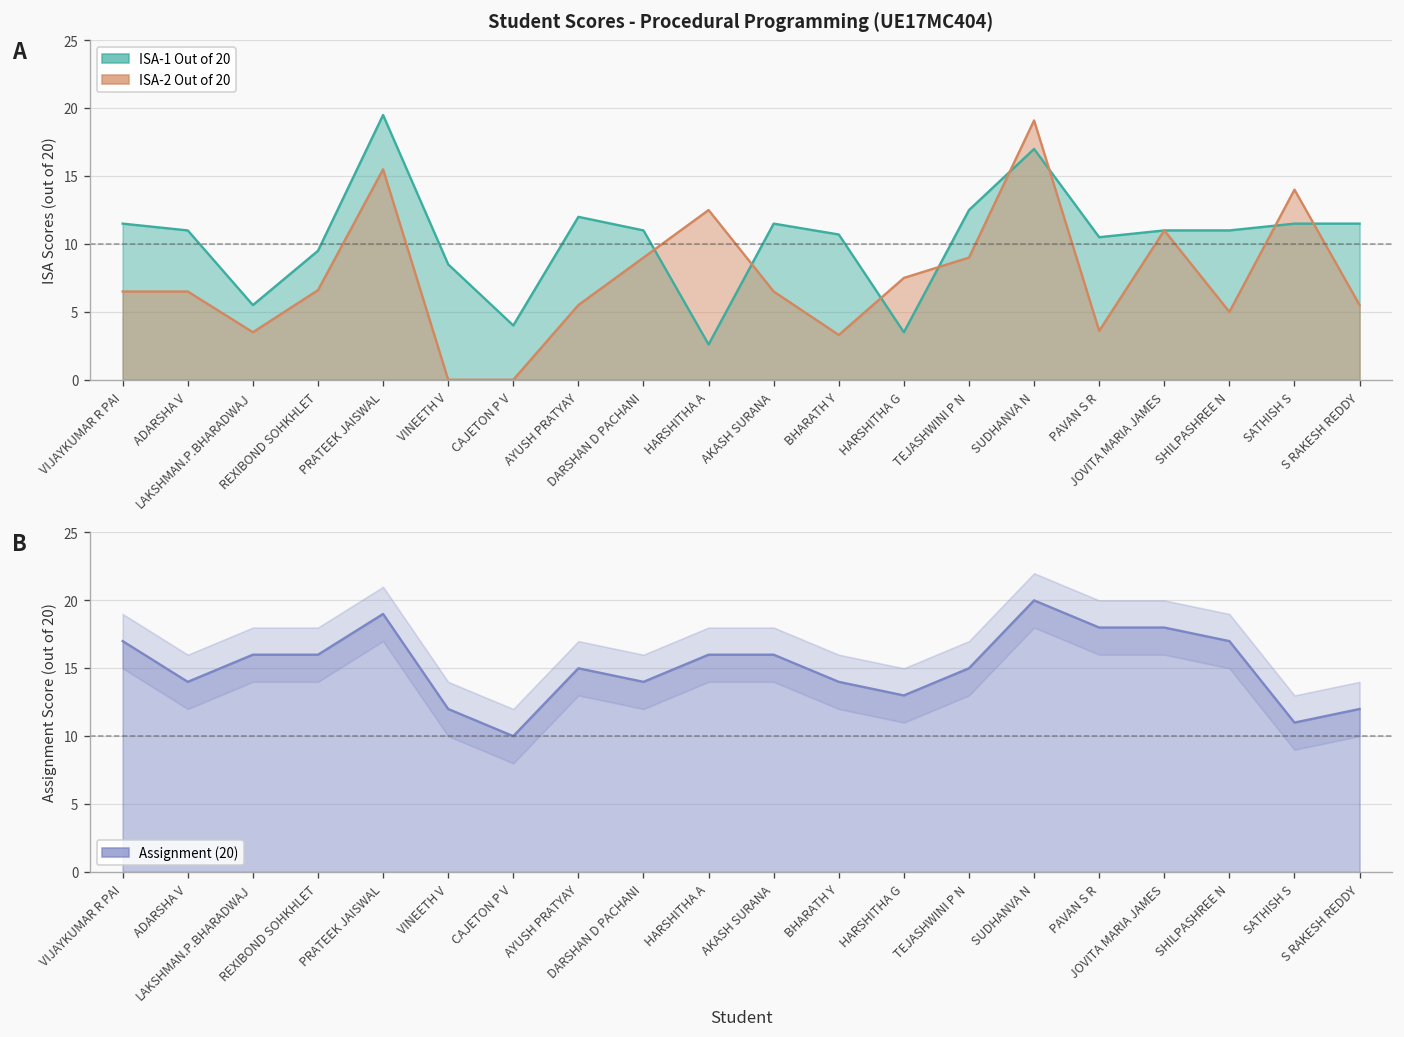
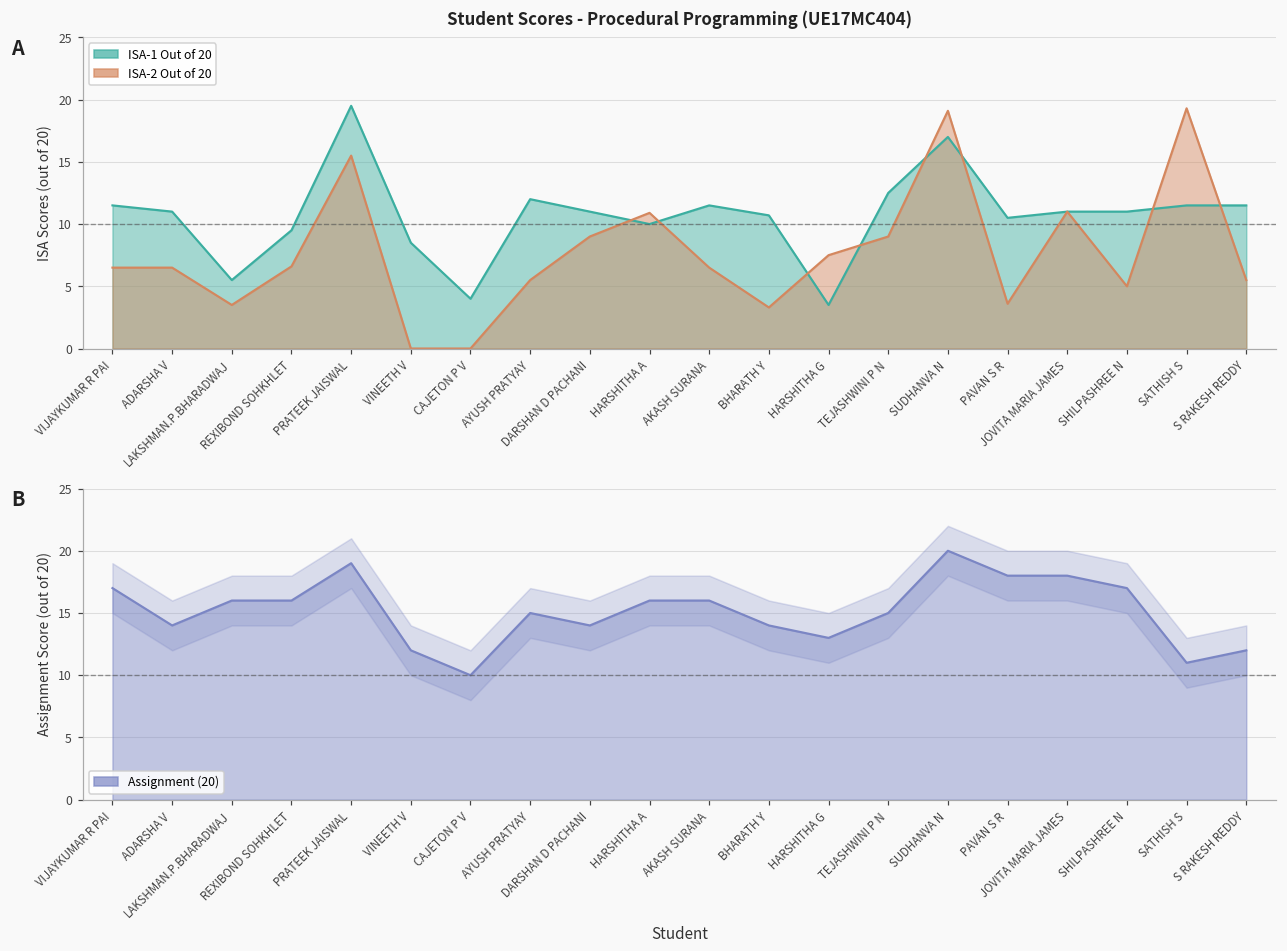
  {
    "Student Scores - Procedural Programming (UE17MC404)": {
      "ISA-1 Out of 20": {
        "VIJAYKUMAR R PAI": 11.5,
        "ADARSHA V": 11.0,
        "LAKSHMAN.P.BHARADWAJ": 5.5,
        "REXIBOND SOHKHLET": 9.5,
        "PRATEEK JAISWAL": 19.5,
        "VINEETH V": 8.5,
        "CAJETON P V": 4.0,
        "AYUSH PRATYAY": 12.0,
        "DARSHAN D PACHANI": 11.0,
-       "HARSHITHA A": 2.6,
+       "HARSHITHA A": 10.0,
        "AKASH SURANA": 11.5,
        "BHARATH Y": 10.7,
        "HARSHITHA G": 3.5,
        "TEJASHWINI P N": 12.5,
        "SUDHANVA N": 17.0,
        "PAVAN S R": 10.5,
        "SHILPASHREE N": 11.0,
        "SATHISH S": 11.5,
        "S RAKESH REDDY": 11.5
      },
      "ISA-2 Out of 20": {
        "VIJAYKUMAR R PAI": 6.5,
        "ADARSHA V": 6.5,
        "LAKSHMAN.P.BHARADWAJ": 3.5,
        "REXIBOND SOHKHLET": 6.6,
        "PRATEEK JAISWAL": 15.5,
        "VINEETH V": 0.0,
        "CAJETON P V": 0.0,
        "AYUSH PRATYAY": 5.5,
        "DARSHAN D PACHANI": 9.0,
-       "HARSHITHA A": 12.5,
+       "HARSHITHA A": 10.9,
        "AKASH SURANA": 6.5,
        "BHARATH Y": 3.3,
        "HARSHITHA G": 7.5,
        "TEJASHWINI P N": 9.0,
        "SUDHANVA N": 19.1,
        "PAVAN S R": 3.6,
        "SHILPASHREE N": 5.0,
-       "SATHISH S": 14.0,
+       "SATHISH S": 19.3,
        "S RAKESH REDDY": 5.5
      }
    }
  }
